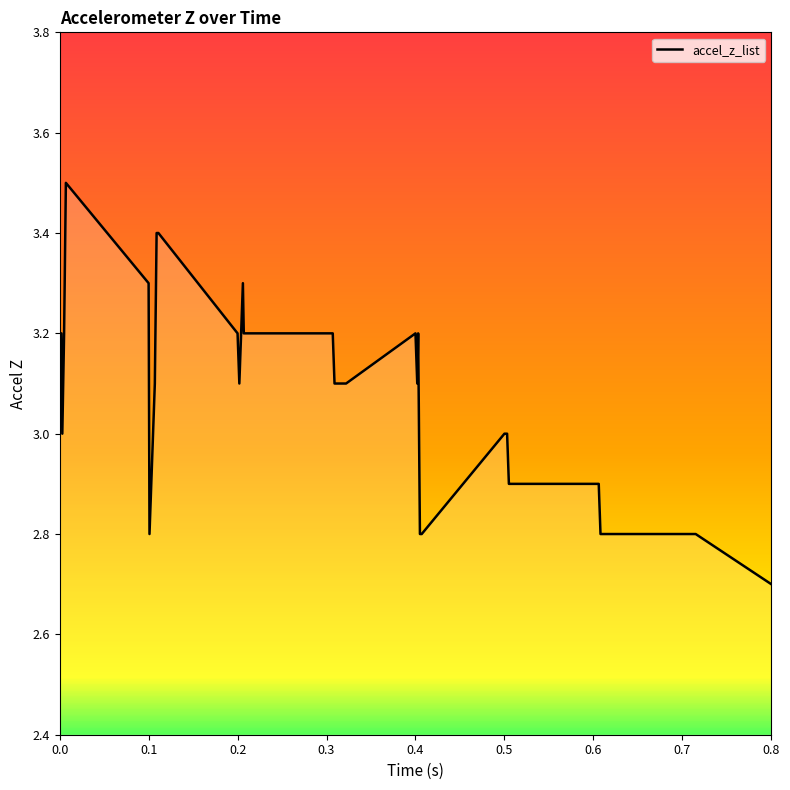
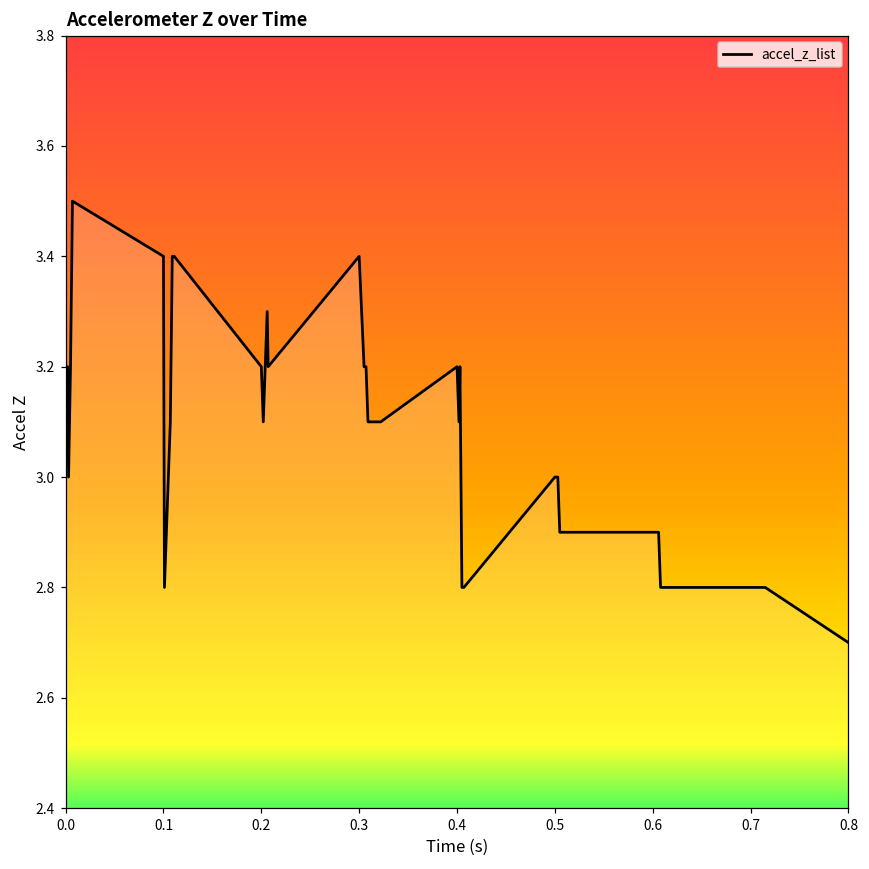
  {
    "0.0": 3.2,
-   "0.1": 3.3,
+   "0.1": 3.4,
    "0.2": 3.2,
-   "0.3": 3.2,
+   "0.3": 3.4,
    "0.4": 3.2,
    "0.5": 3.0,
    "0.7": 2.8,
    "0.8": 2.7
  }
